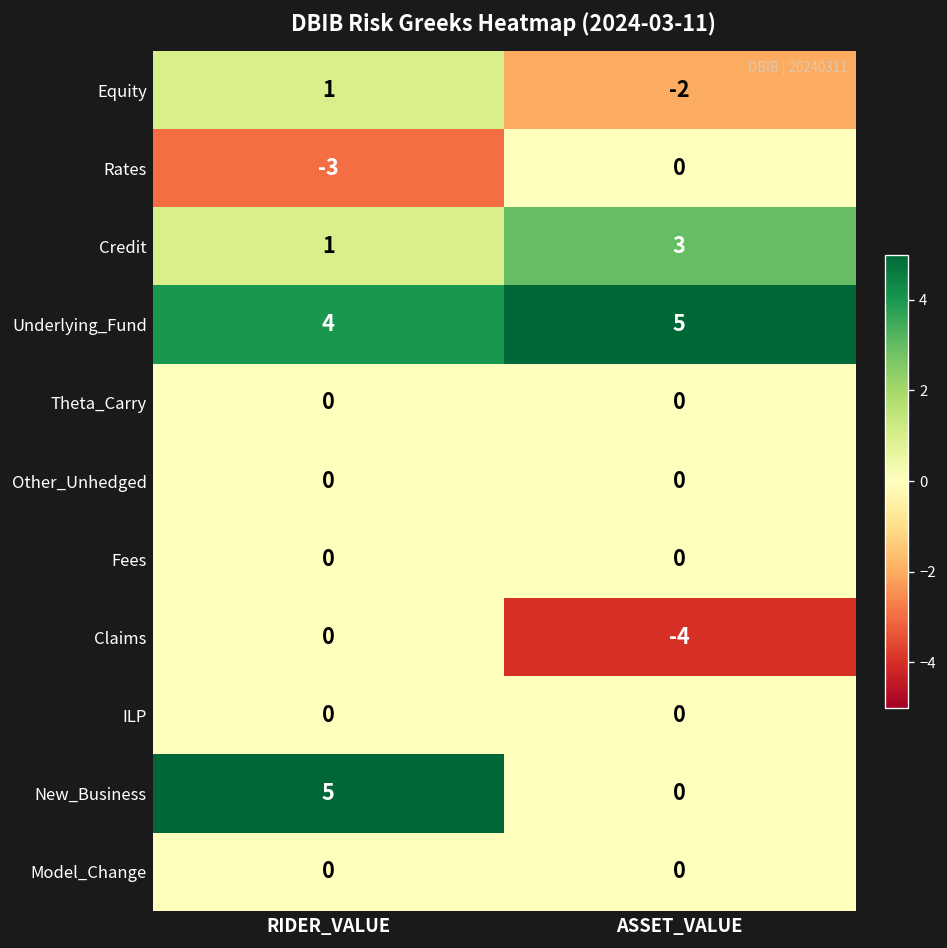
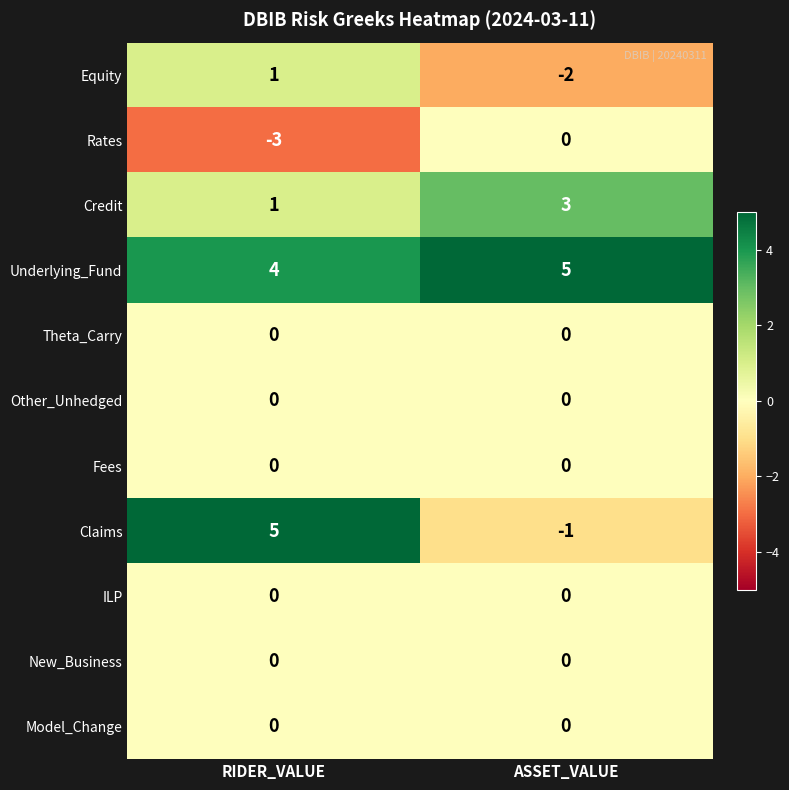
  {
    "Equity": {
      "RIDER_VALUE": 1
    },
    "Rates": {
      "RIDER_VALUE": -3,
      "ASSET_VALUE": 0
    },
    "Credit": {
      "RIDER_VALUE": 1,
      "ASSET_VALUE": 3
    },
    "Underlying_Fund": {
      "RIDER_VALUE": 4,
      "ASSET_VALUE": 5
    },
    "Theta_Carry": {
      "RIDER_VALUE": 0,
      "ASSET_VALUE": 0
    },
    "Other_Unhedged": {
      "RIDER_VALUE": 0,
      "ASSET_VALUE": 0
    },
    "Fees": {
      "RIDER_VALUE": 0,
      "ASSET_VALUE": 0
    },
    "Claims": {
-     "RIDER_VALUE": 0,
-     "ASSET_VALUE": -4
+     "RIDER_VALUE": 5,
+     "ASSET_VALUE": -1
    },
    "ILP": {
      "RIDER_VALUE": 0,
      "ASSET_VALUE": 0
    },
    "New_Business": {
-     "RIDER_VALUE": 5,
+     "RIDER_VALUE": 0,
      "ASSET_VALUE": 0
    },
    "Model_Change": {
      "RIDER_VALUE": 0,
      "ASSET_VALUE": 0
    }
  }
